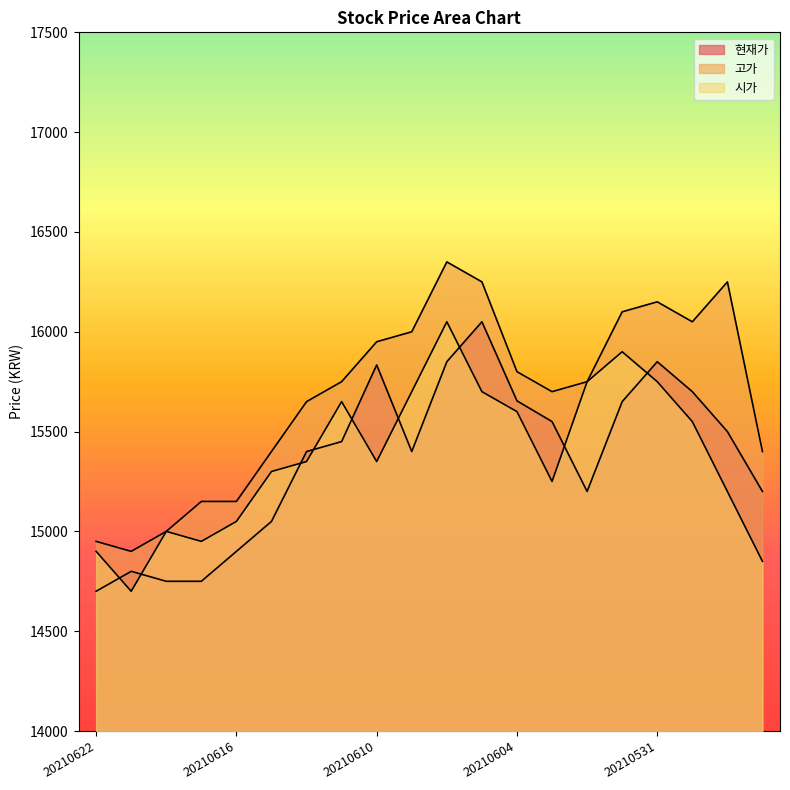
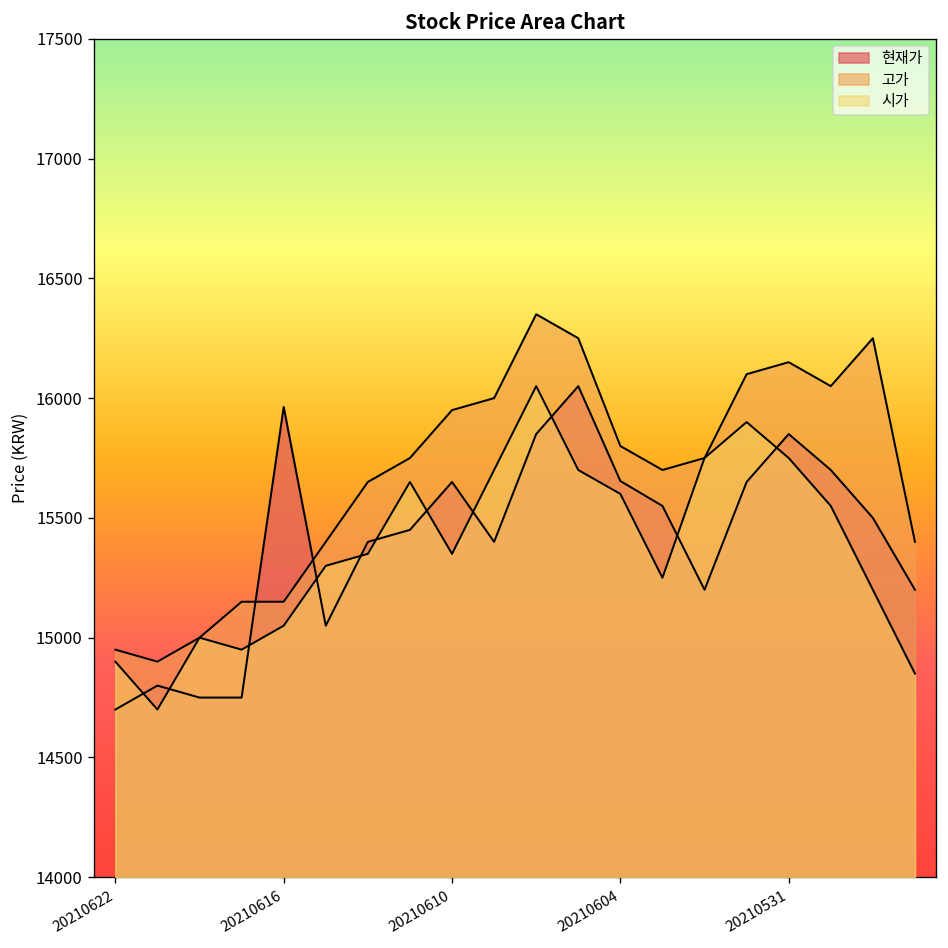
  {
    "현재가": {
      "20210622": 14700,
-     "20210616": 14900,
-     "20210610": 15830,
+     "20210616": 15960,
+     "20210610": 15650,
      "20210604": 15650,
      "20210531": 15850
    }
  }
